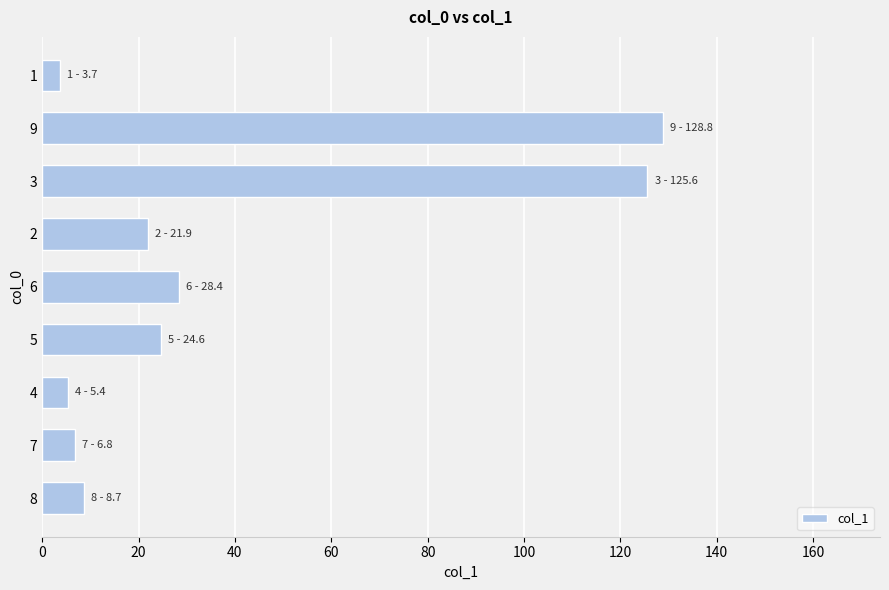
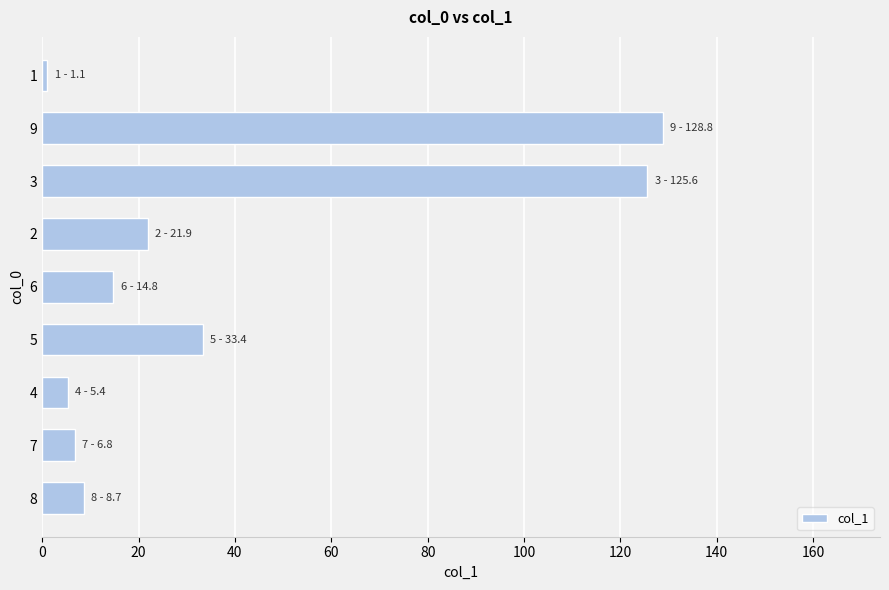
  {
-   "1": 3.7,
+   "1": 1.1,
    "9": 128.8,
    "3": 125.6,
    "2": 21.9,
-   "6": 28.4,
-   "5": 24.6,
+   "6": 14.8,
+   "5": 33.4,
    "4": 5.4,
    "7": 7,
    "8": 8.7
  }
